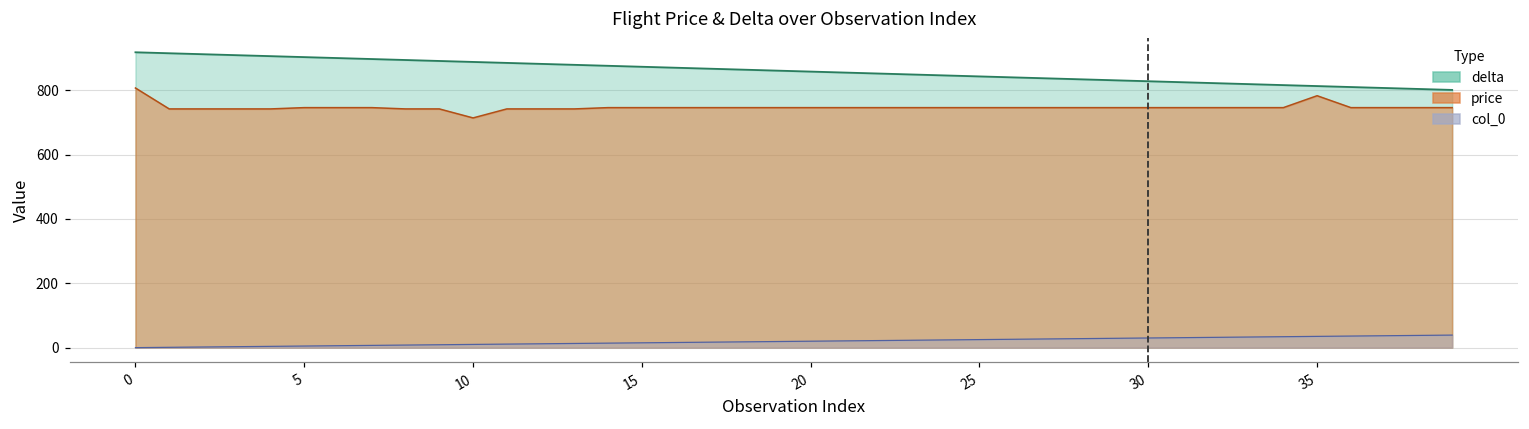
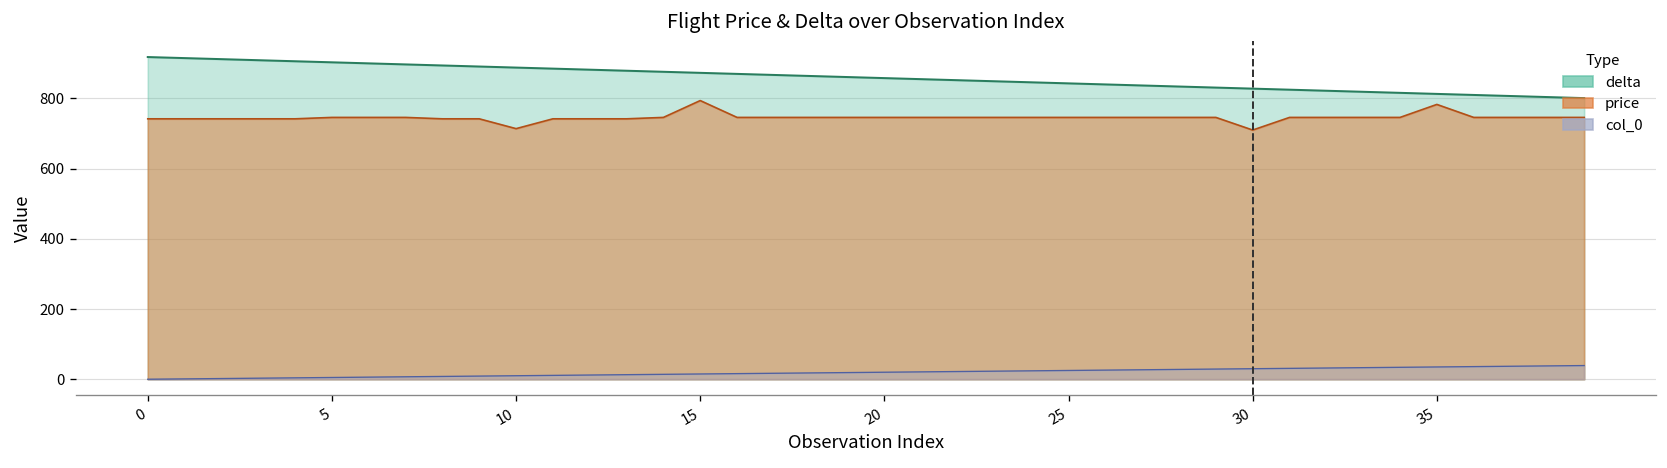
  {
    "price": {
-     "0": 810,
+     "0": 740,
      "5": 750,
      "10": 710,
-     "15": 750,
+     "15": 790,
      "20": 750,
      "25": 750,
-     "30": 750,
+     "30": 710,
      "35": 780
    }
  }
